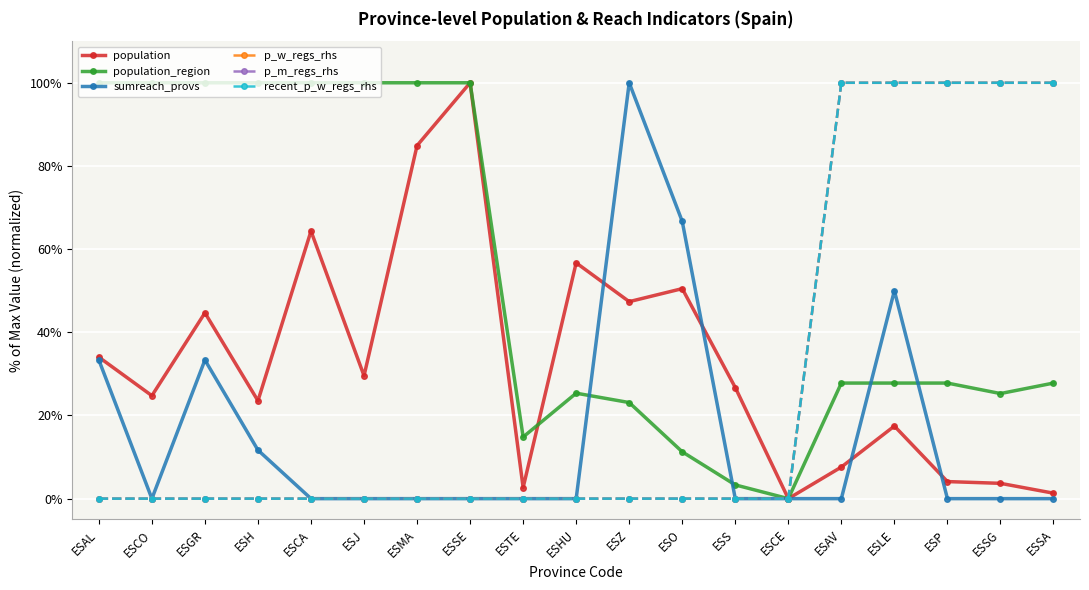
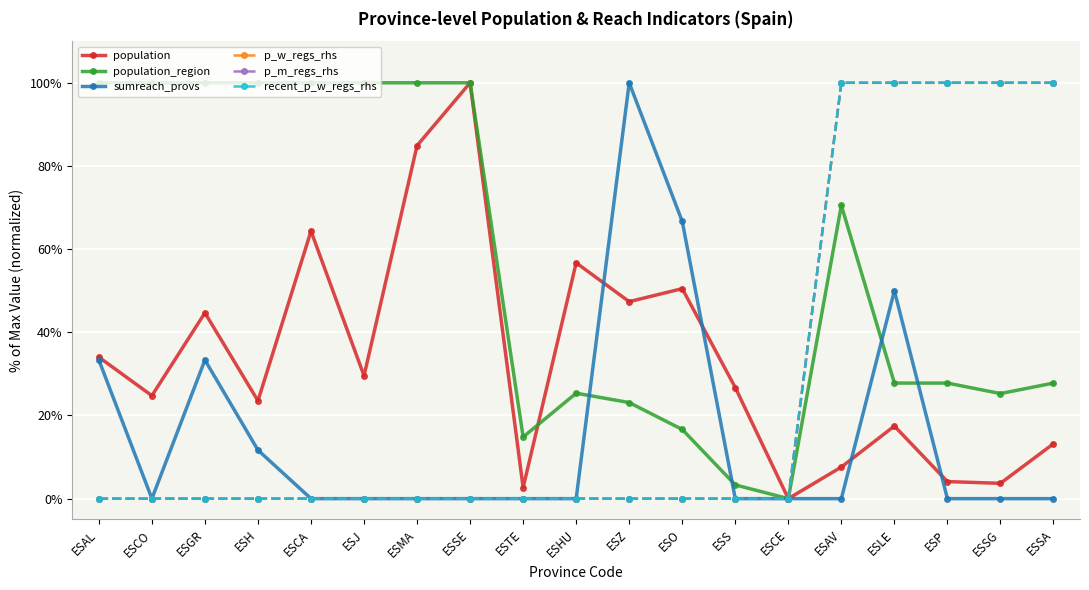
  {
    "population": {
      "ESAL": "34%",
      "ESCO": "25%",
      "ESGR": "45%",
      "ESH": "24%",
      "ESCA": "64%",
      "ESJ": "30%",
      "ESMA": "85%",
      "ESTE": "3%",
      "ESHU": "57%",
      "ESZ": "47%",
      "ESO": "50%",
      "ESS": "27%",
      "ESAV": "8%",
      "ESLE": "17%",
      "ESP": "4%",
      "ESSG": "4%",
-     "ESSA": "1%"
+     "ESSA": "13%"
    },
    "population_region": {
      "ESMA": "100%",
      "ESTE": "15%",
      "ESHU": "25%",
      "ESZ": "23%",
-     "ESO": "11%",
+     "ESO": "17%",
      "ESS": "3%",
-     "ESAV": "28%",
+     "ESAV": "71%",
      "ESLE": "28%",
      "ESP": "28%",
      "ESSG": "25%",
      "ESSA": "28%"
    },
    "sumreach_provs": {
      "ESAL": "33%",
      "ESGR": "33%",
      "ESH": "12%",
      "ESZ": "100%",
      "ESO": "67%",
      "ESAV": "0%",
      "ESLE": "50%",
      "ESP": "0%",
      "ESSG": "0%",
      "ESSA": "0%"
    },
    "recent_p_w_regs_rhs": {
      "ESAL": "0%",
      "ESGR": "0%",
      "ESH": "0%",
      "ESZ": "0%",
      "ESO": "0%",
      "ESAV": "100%",
      "ESLE": "100%",
      "ESP": "100%",
      "ESSG": "100%",
      "ESSA": "100%"
    }
  }
